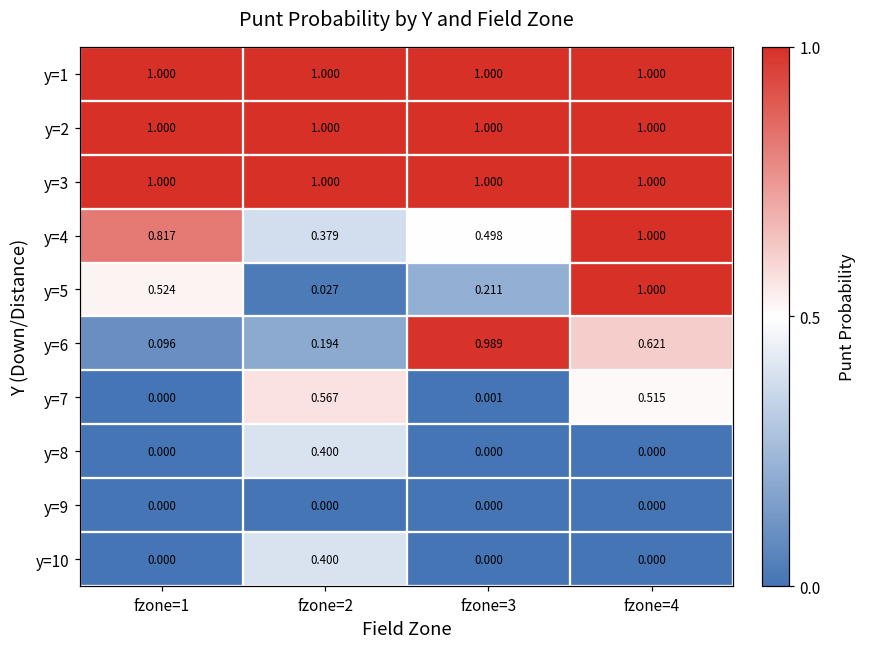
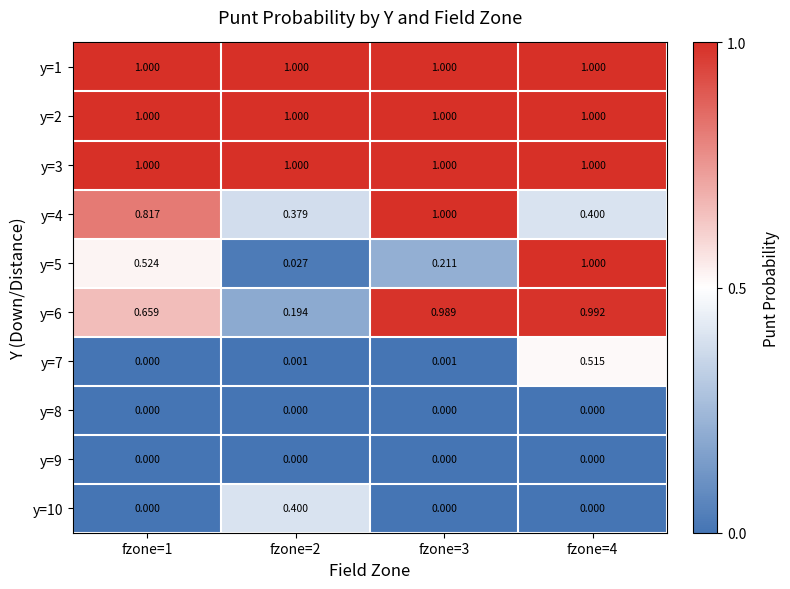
  {
    "y=1": {
      "fzone=1": 1.000,
      "fzone=2": 1.000,
      "fzone=3": 1.000,
      "fzone=4": 1.000
    },
    "y=2": {
      "fzone=1": 1.000,
      "fzone=2": 1.000,
      "fzone=3": 1.000,
      "fzone=4": 1.000
    },
    "y=3": {
      "fzone=1": 1.000,
      "fzone=2": 1.000,
      "fzone=3": 1.000,
      "fzone=4": 1.000
    },
    "y=4": {
      "fzone=1": 0.817,
      "fzone=2": 0.379,
-     "fzone=3": 0.498,
-     "fzone=4": 1.000
+     "fzone=3": 1.000,
+     "fzone=4": 0.400
    },
    "y=5": {
      "fzone=1": 0.524,
      "fzone=2": 0.027,
      "fzone=3": 0.211,
      "fzone=4": 1.000
    },
    "y=6": {
-     "fzone=1": 0.096,
+     "fzone=1": 0.659,
      "fzone=2": 0.194,
      "fzone=3": 0.989,
-     "fzone=4": 0.621
+     "fzone=4": 0.992
    },
    "y=7": {
      "fzone=1": 0.000,
-     "fzone=2": 0.567,
+     "fzone=2": 0.001,
      "fzone=3": 0.001,
      "fzone=4": 0.515
    },
    "y=8": {
      "fzone=1": 0.000,
-     "fzone=2": 0.400,
+     "fzone=2": 0.000,
      "fzone=3": 0.000,
      "fzone=4": 0.000
    },
    "y=9": {
      "fzone=1": 0.000,
      "fzone=2": 0.000,
      "fzone=3": 0.000,
      "fzone=4": 0.000
    },
    "y=10": {
      "fzone=1": 0.000,
      "fzone=2": 0.400,
      "fzone=3": 0.000,
      "fzone=4": 0.000
    }
  }
